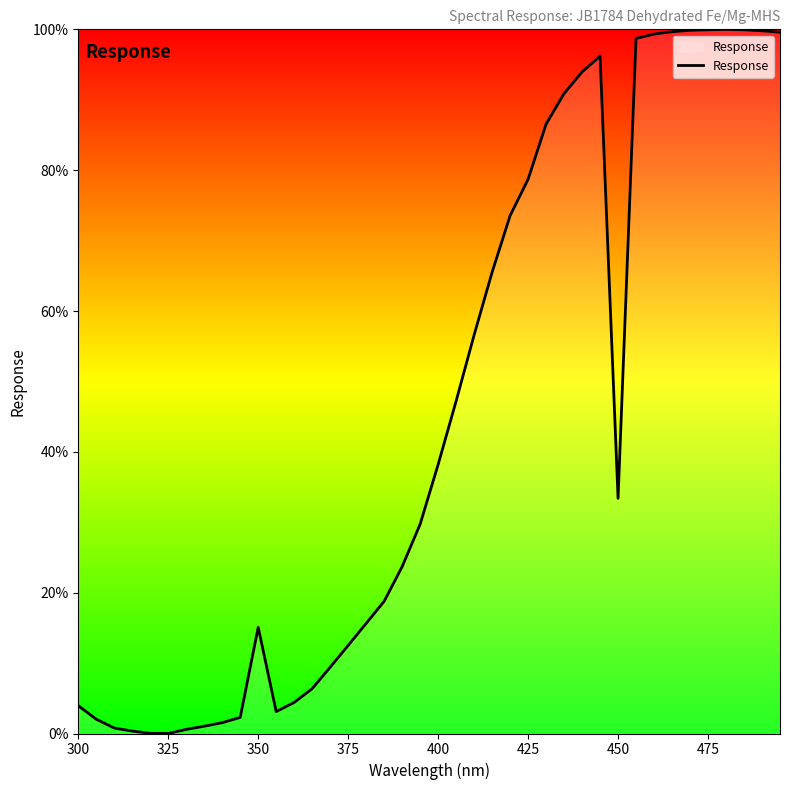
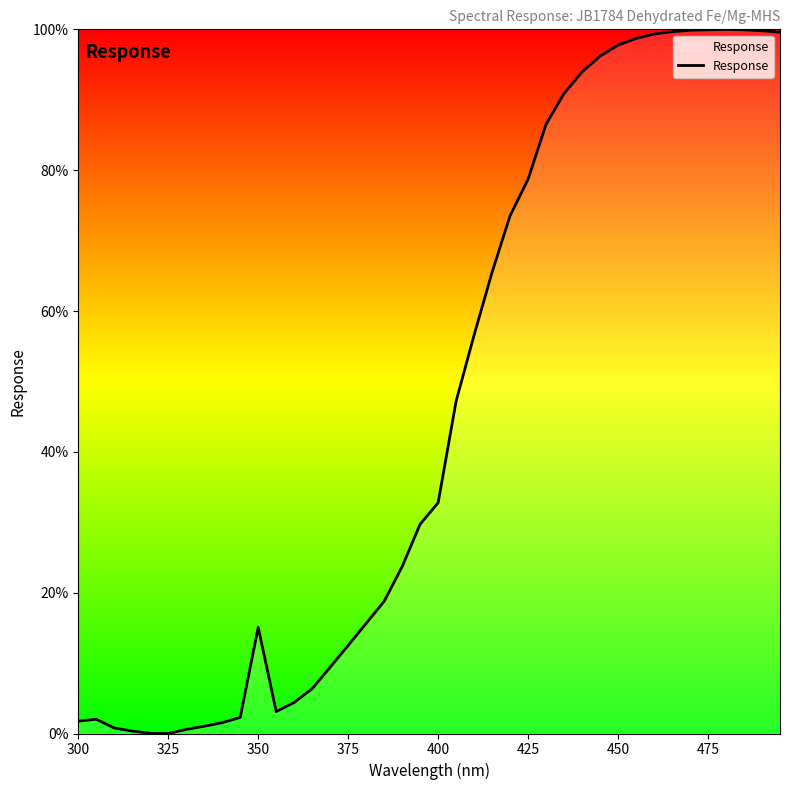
  {
-   "300": "4%",
+   "300": "2%",
    "325": "0%",
    "350": "15%",
    "375": "13%",
-   "400": "38%",
+   "400": "33%",
    "425": "79%",
-   "450": "33%",
+   "450": "98%",
    "475": "100%"
  }
